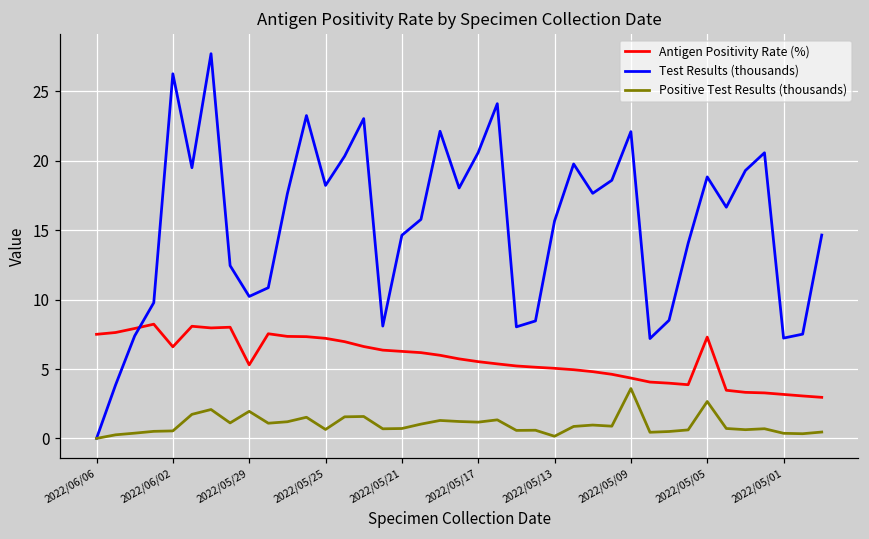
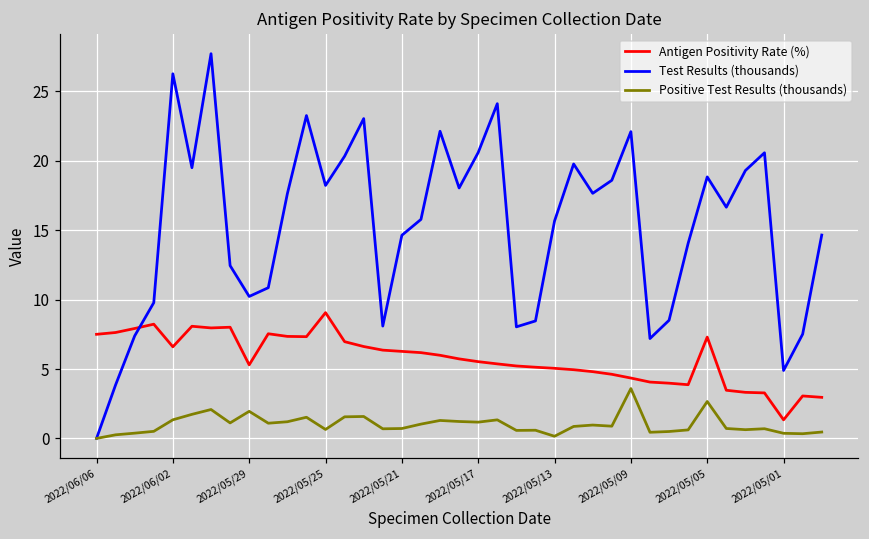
  {
    "Antigen Positivity Rate (%)": {
      "2022/06/06": 7.5,
      "2022/06/02": 6.6,
      "2022/05/29": 5.3,
-     "2022/05/25": 7.2,
+     "2022/05/25": 9.1,
      "2022/05/21": 6.3,
      "2022/05/17": 5.5,
      "2022/05/13": 5.1,
      "2022/05/09": 4.4,
      "2022/05/05": 7.3,
-     "2022/05/01": 3.2
+     "2022/05/01": 1.3
    },
    "Test Results (thousands)": {
      "2022/06/02": 26.3,
      "2022/05/29": 10.2,
      "2022/05/25": 18.2,
      "2022/05/21": 14.6,
      "2022/05/17": 20.6,
      "2022/05/13": 15.7,
      "2022/05/09": 22.1,
      "2022/05/05": 18.8,
-     "2022/05/01": 7.2
+     "2022/05/01": 4.9
    },
    "Positive Test Results (thousands)": {
-     "2022/06/02": 0.5,
+     "2022/06/02": 1.3,
      "2022/05/29": 2.0,
      "2022/05/25": 0.6,
      "2022/05/21": 0.7,
      "2022/05/17": 1.2,
      "2022/05/13": 0.2,
      "2022/05/09": 3.6,
      "2022/05/05": 2.7,
      "2022/05/01": 0.4
    }
  }
